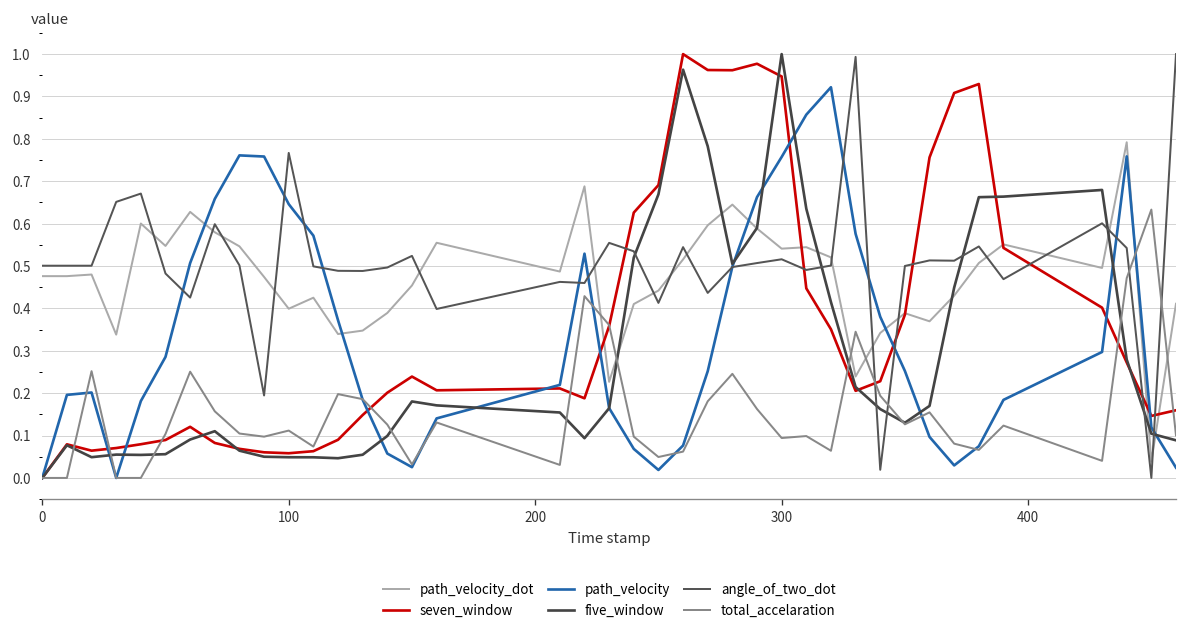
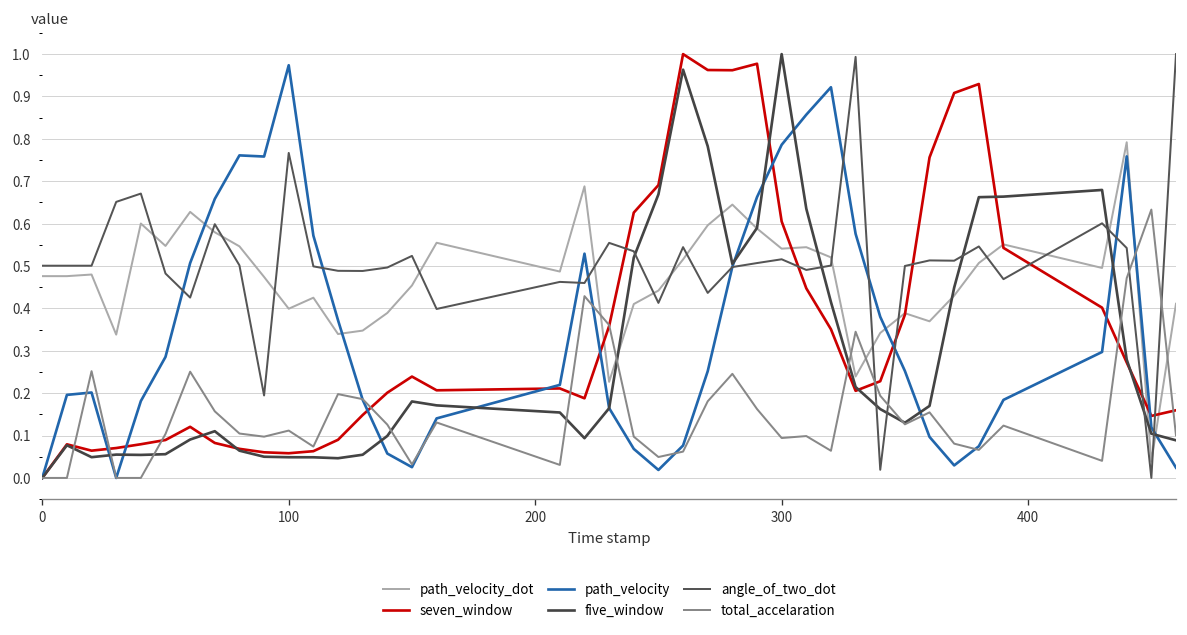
  {
    "seven_window": {
      "100": 0.06,
-     "300": 0.95
+     "300": 0.61
    },
    "path_velocity": {
-     "100": 0.65,
-     "300": 0.76
+     "100": 0.97,
+     "300": 0.79
    }
  }
